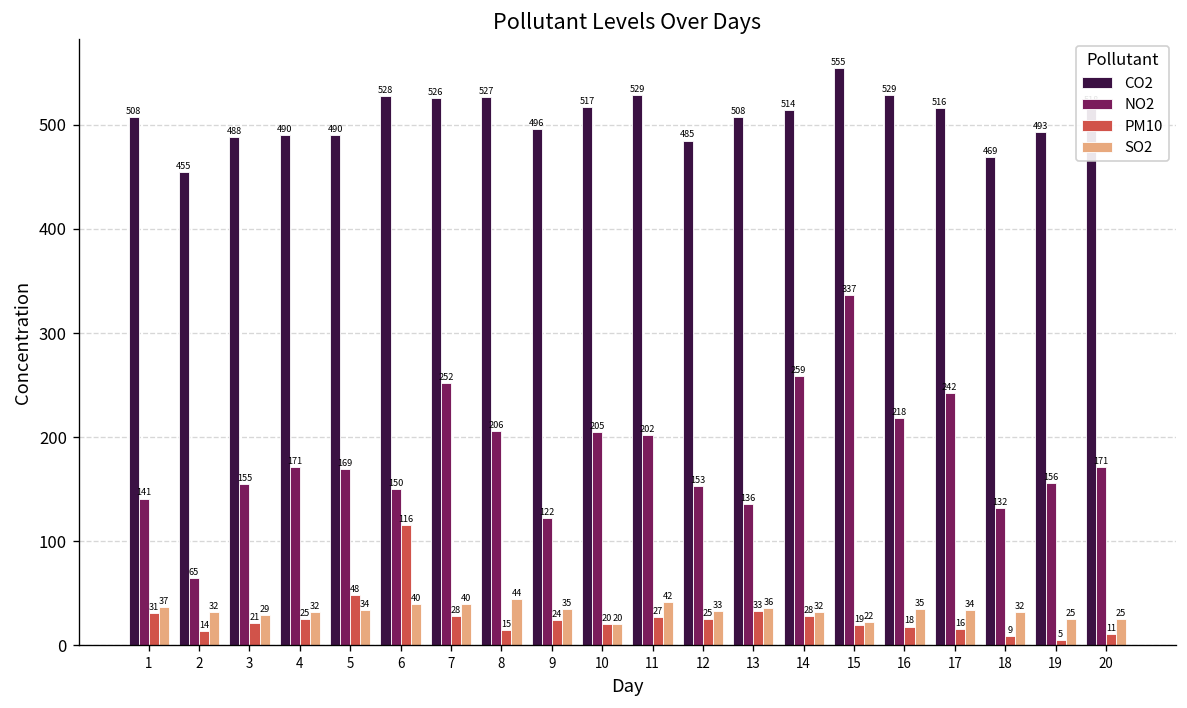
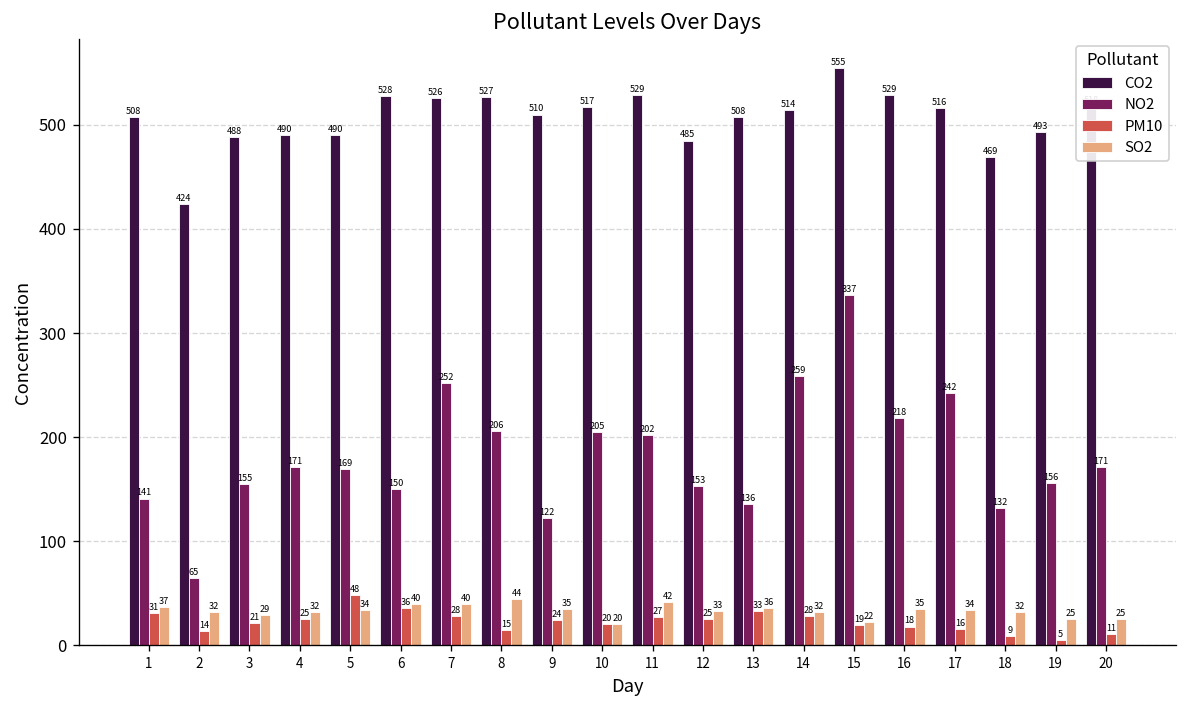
  {
    "CO2": {
      "1": 508,
-     "2": 455,
+     "2": 424,
      "3": 488,
      "4": 490,
      "5": 490,
      "6": 528,
      "7": 526,
      "8": 527,
-     "9": 496,
+     "9": 510,
      "10": 517,
      "11": 529,
      "12": 485,
      "13": 508,
      "14": 514,
      "15": 555,
      "16": 529,
      "17": 516,
      "18": 469,
      "19": 493
    },
    "NO2": {
      "1": 141,
      "2": 65,
      "3": 155,
      "4": 171,
      "5": 169,
      "6": 150,
      "7": 252,
      "8": 206,
      "9": 122,
      "10": 205,
      "11": 202,
      "12": 153,
      "13": 136,
      "14": 259,
      "15": 337,
      "16": 218,
      "17": 242,
      "18": 132,
      "19": 156,
      "20": 171
    },
    "PM10": {
      "1": 31,
      "2": 14,
      "3": 21,
      "4": 25,
      "5": 48,
-     "6": 116,
+     "6": 36,
      "7": 28,
      "8": 15,
      "9": 24,
      "10": 20,
      "11": 27,
      "12": 25,
      "13": 33,
      "14": 28,
      "15": 19,
      "16": 18,
      "17": 16,
      "18": 9,
      "19": 5,
      "20": 11
    },
    "SO2": {
      "1": 37,
      "2": 32,
      "3": 29,
      "4": 32,
      "5": 34,
      "6": 40,
      "7": 40,
      "8": 44,
      "9": 35,
      "10": 20,
      "11": 42,
      "12": 33,
      "13": 36,
      "14": 32,
      "15": 22,
      "16": 35,
      "17": 34,
      "18": 32,
      "19": 25,
      "20": 25
    }
  }
